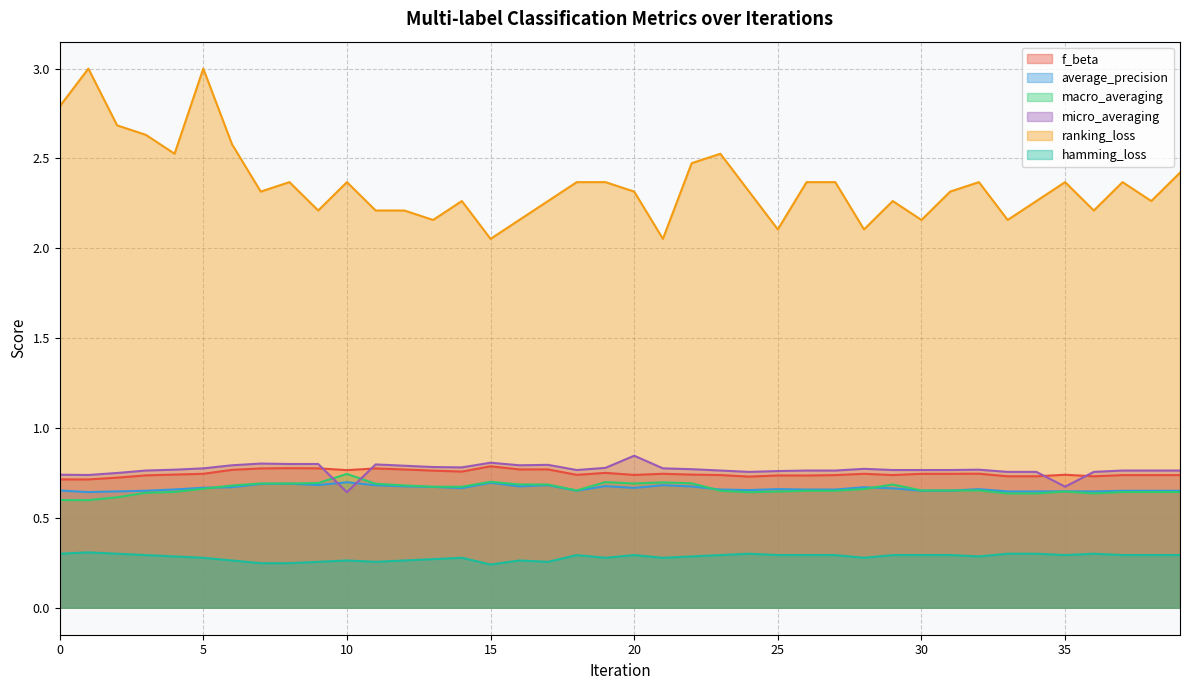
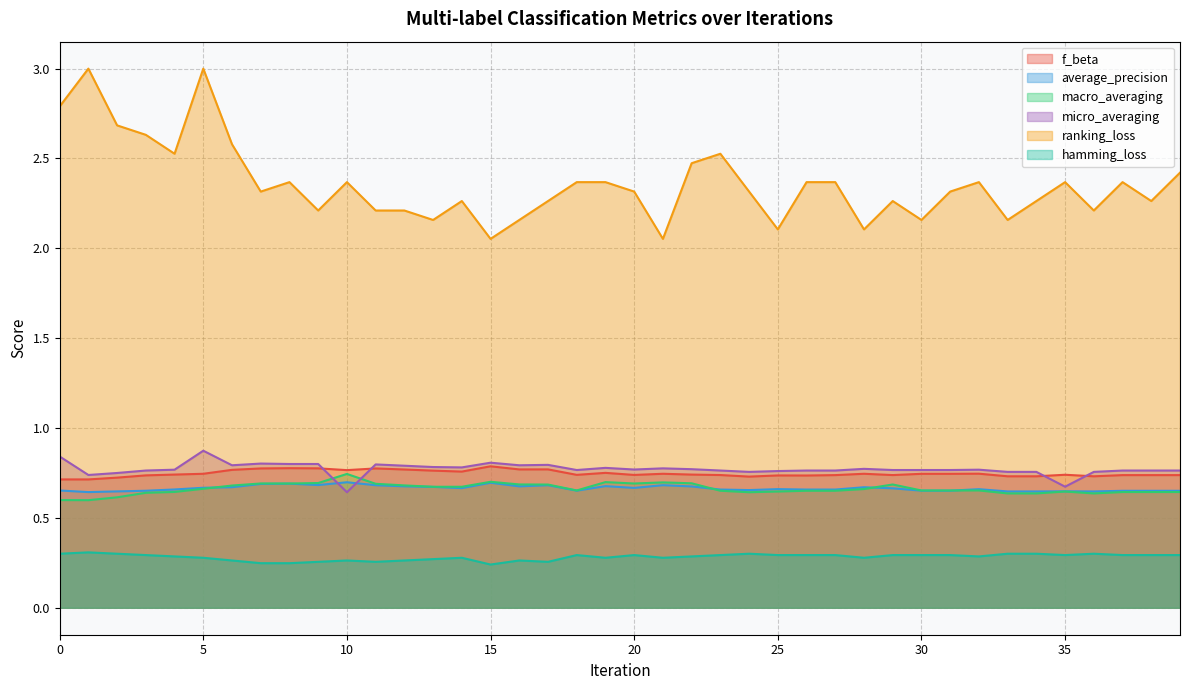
  {
    "micro_averaging": {
-     "0": 0.74,
-     "5": 0.78,
+     "0": 0.84,
+     "5": 0.87,
      "10": 0.64,
      "15": 0.81,
-     "20": 0.85,
+     "20": 0.77,
      "25": 0.76,
      "30": 0.77,
      "35": 0.67
    }
  }
